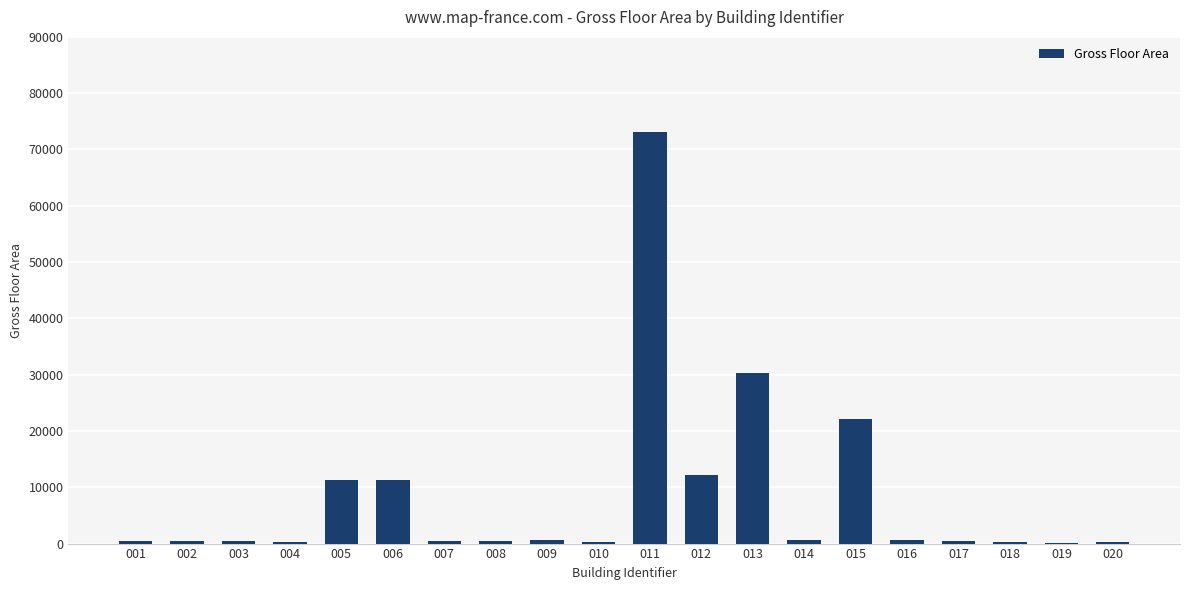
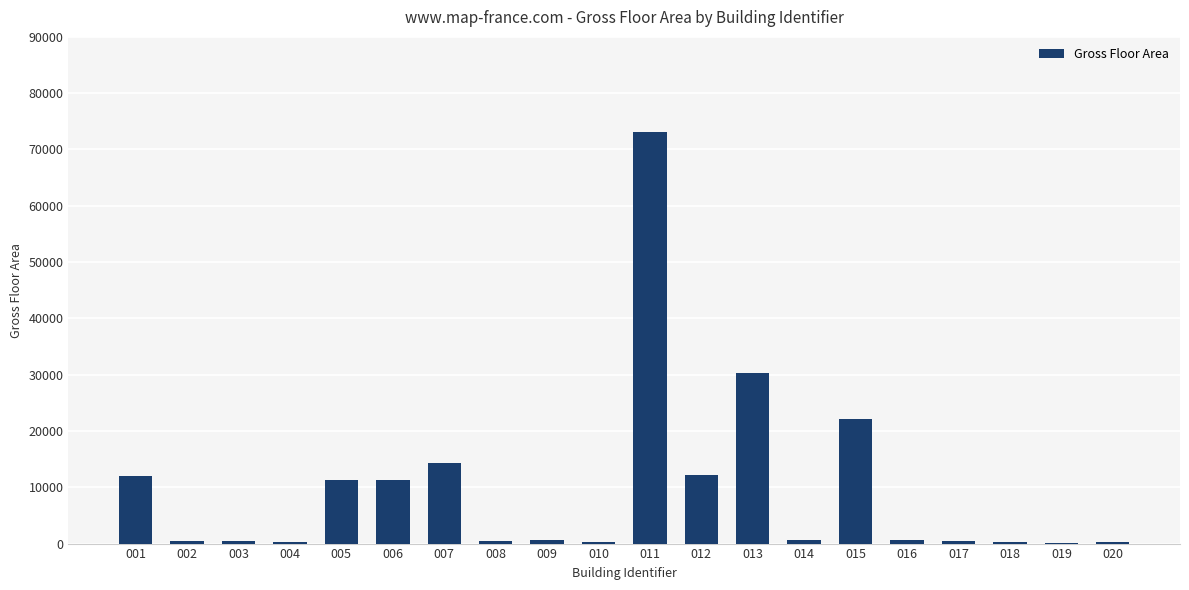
  {
-   "001": 1000,
+   "001": 12000,
    "005": 11000,
    "006": 11000,
-   "007": 0,
+   "007": 14000,
    "009": 1000,
    "011": 73000,
    "012": 12000,
    "013": 30000,
    "014": 1000,
    "015": 22000,
    "016": 1000
  }
